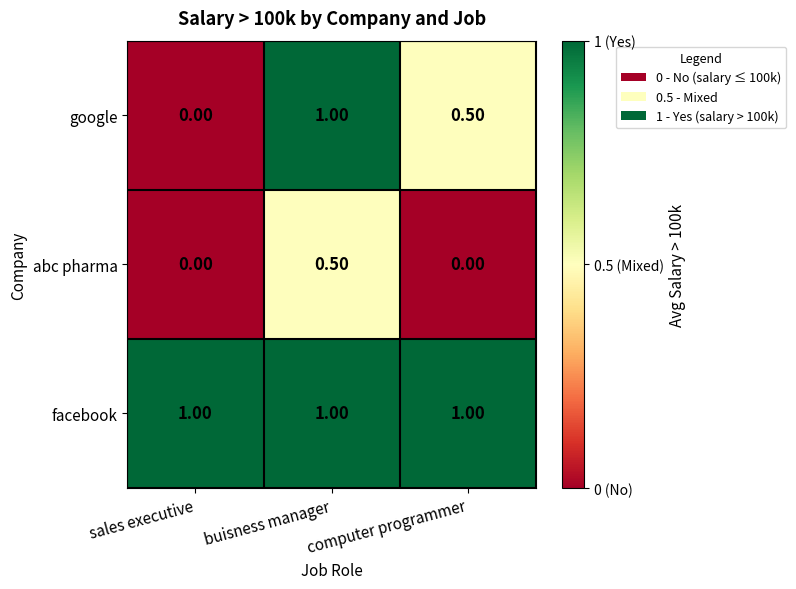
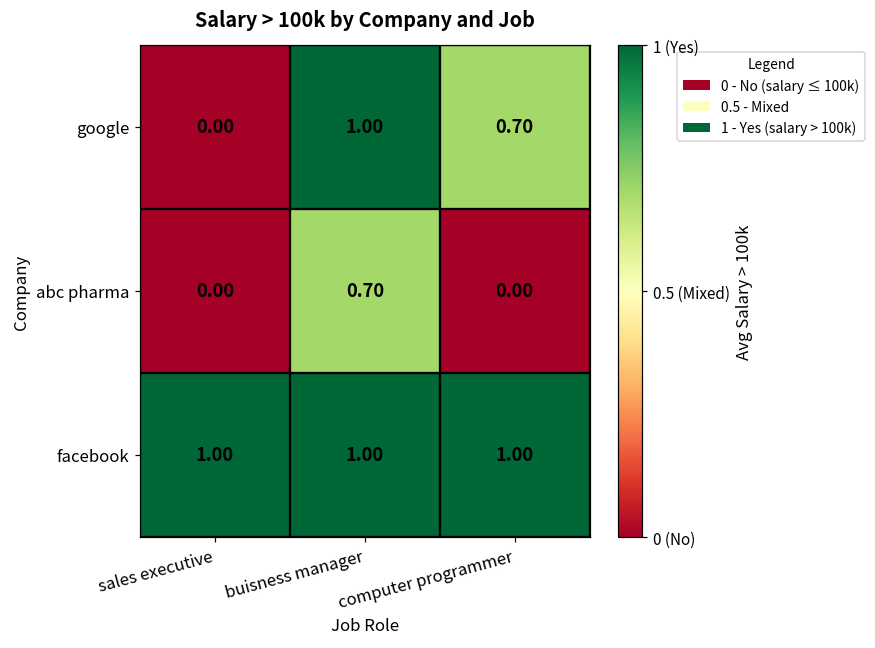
  {
    "google": {
      "sales executive": 0.00,
      "buisness manager": 1.00,
-     "computer programmer": 0.50
+     "computer programmer": 0.70
    },
    "abc pharma": {
      "sales executive": 0.00,
-     "buisness manager": 0.50,
+     "buisness manager": 0.70,
      "computer programmer": 0.00
    },
    "facebook": {
      "sales executive": 1.00,
      "buisness manager": 1.00,
      "computer programmer": 1.00
    }
  }
